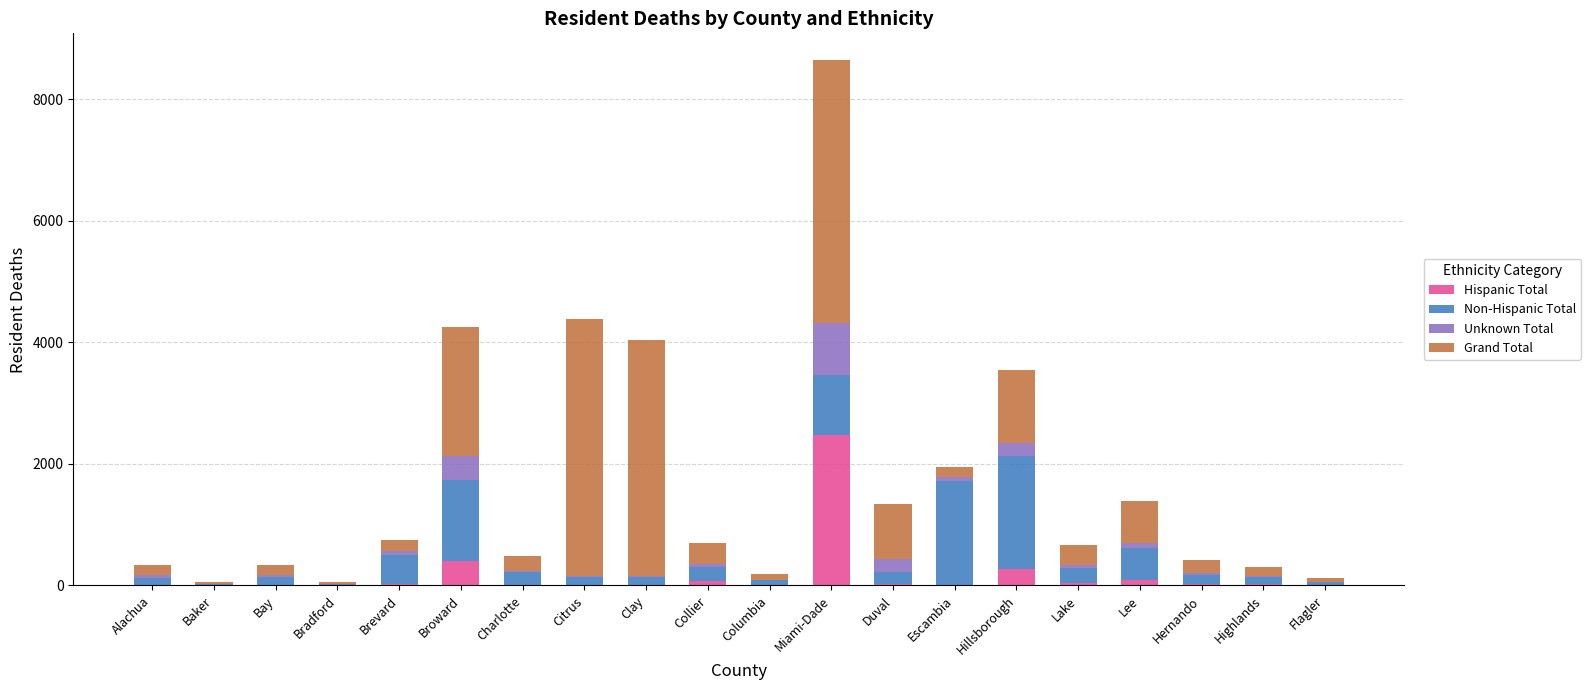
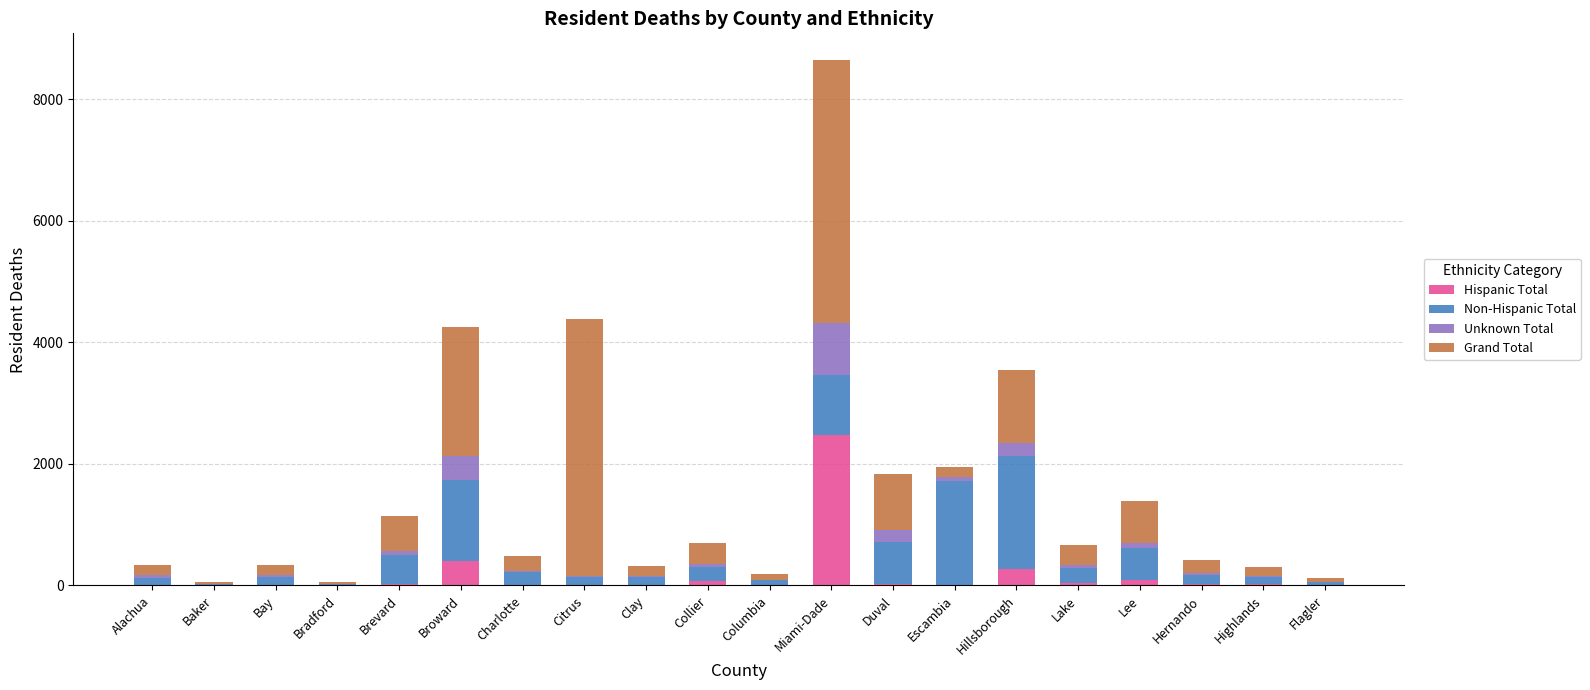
  {
    "Hispanic Total": {
      "Bradford": 0,
      "Broward": 400,
      "Collier": 100,
      "Miami-Dade": 2500,
      "Hillsborough": 300,
      "Lee": 100
    },
    "Non-Hispanic Total": {
      "Alachua": 100,
      "Bay": 100,
      "Brevard": 500,
      "Broward": 1300,
      "Charlotte": 200,
      "Citrus": 100,
      "Clay": 100,
      "Collier": 200,
      "Columbia": 100,
      "Miami-Dade": 1000,
-     "Duval": 200,
+     "Duval": 700,
      "Escambia": 1700,
      "Hillsborough": 1900,
      "Lake": 200,
      "Lee": 500,
      "Hernando": 200,
      "Highlands": 100,
      "Flagler": 100
    },
    "Unknown Total": {
      "Brevard": 100,
      "Broward": 400,
      "Collier": 0,
      "Miami-Dade": 900,
      "Duval": 200,
      "Escambia": 100,
      "Hillsborough": 200,
      "Lake": 0,
      "Lee": 100
    },
    "Grand Total": {
      "Alachua": 200,
      "Bay": 200,
-     "Brevard": 200,
+     "Brevard": 600,
      "Broward": 2100,
      "Charlotte": 200,
      "Citrus": 4200,
-     "Clay": 3900,
+     "Clay": 200,
      "Collier": 400,
      "Columbia": 100,
      "Miami-Dade": 4300,
      "Duval": 900,
      "Escambia": 200,
      "Hillsborough": 1200,
      "Lake": 300,
      "Lee": 700,
      "Hernando": 200,
      "Highlands": 200,
      "Flagler": 100
    }
  }
